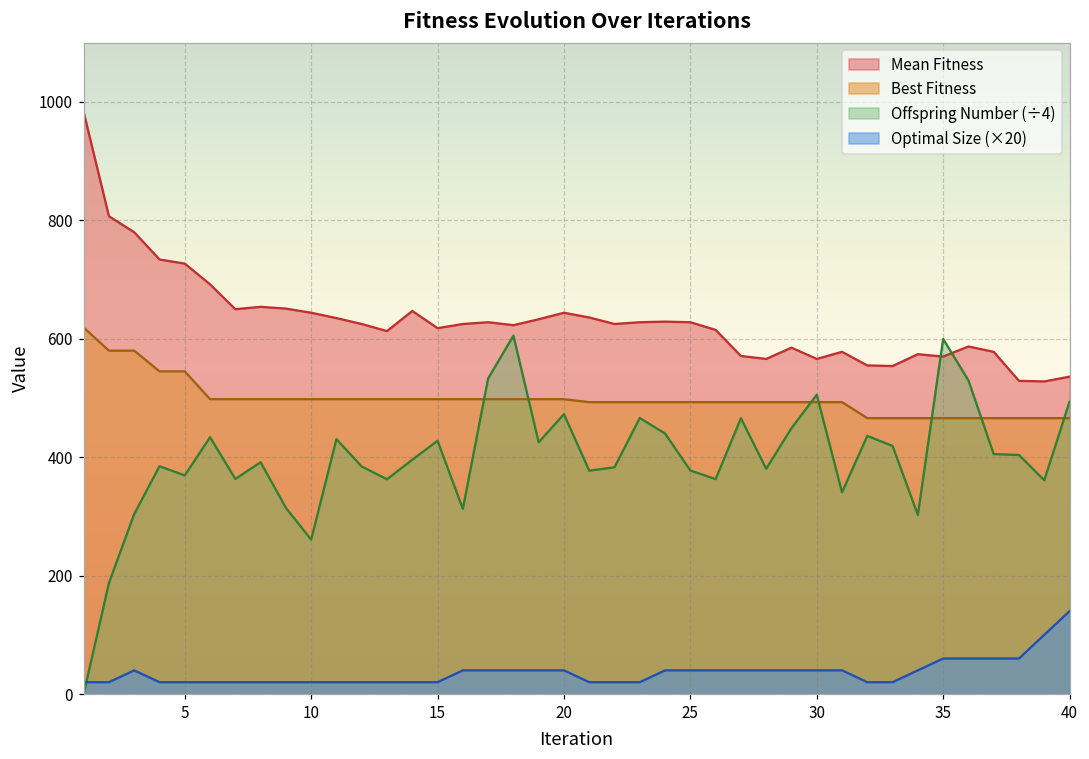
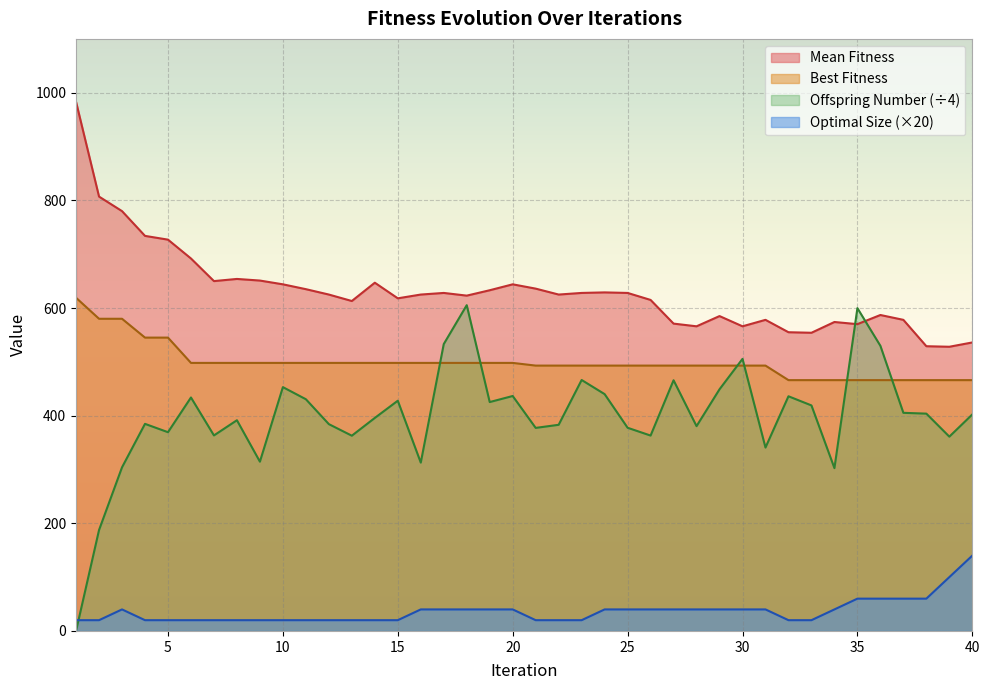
  {
    "Offspring Number (÷4)": {
      "5": 370,
-     "10": 260,
+     "10": 450,
      "15": 430,
-     "20": 470,
+     "20": 440,
      "25": 380,
      "30": 510,
      "35": 600,
-     "40": 490
+     "40": 400
    },
    "Optimal Size (×20)": {
      "5": 20,
      "10": 20,
      "15": 20,
      "20": 40,
      "25": 40,
      "30": 40,
      "35": 60,
      "40": 140
    }
  }
